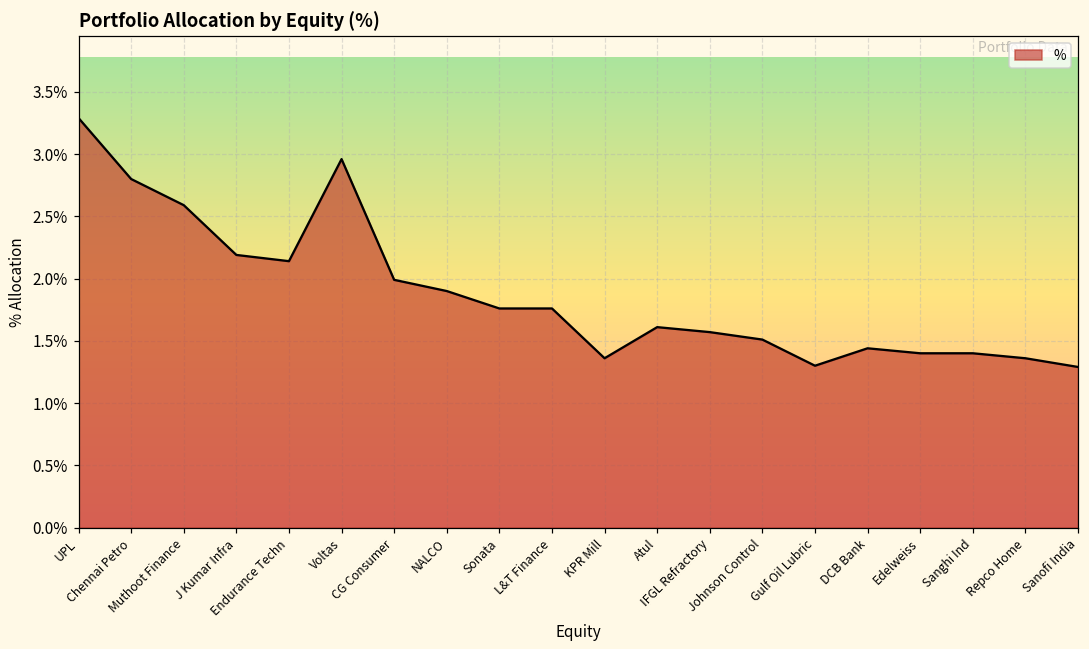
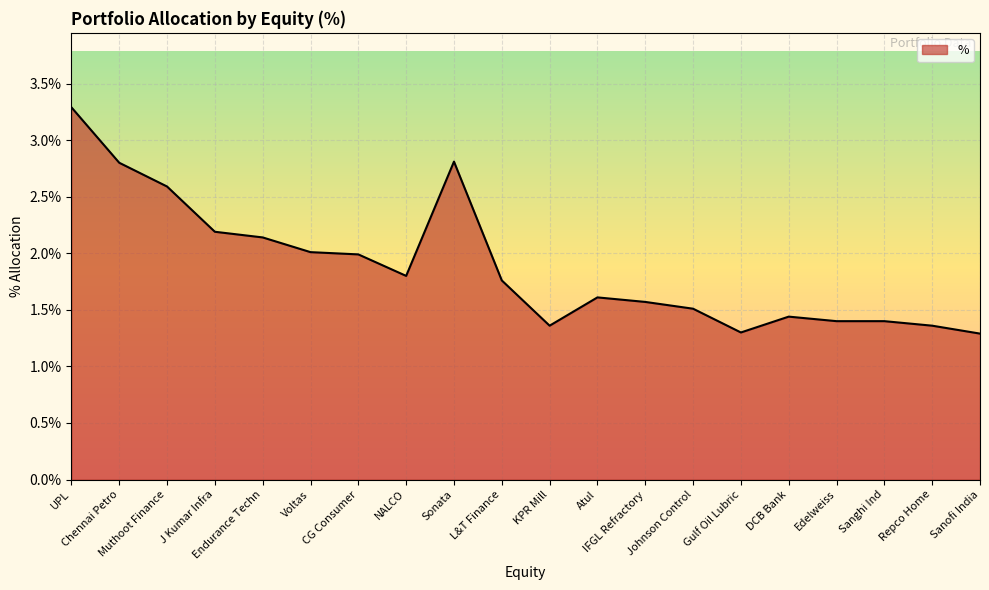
  {
    "UPL": "3.29%",
    "Chennai Petro": "2.80%",
    "Muthoot Finance": "2.59%",
    "J Kumar Infra": "2.19%",
    "Endurance Techn": "2.14%",
-   "Voltas": "2.96%",
+   "Voltas": "2.01%",
    "CG Consumer": "1.99%",
-   "NALCO": "1.9%",
-   "Sonata": "1.76%",
+   "NALCO": "1.8%",
+   "Sonata": "2.81%",
    "L&T Finance": "1.76%",
    "KPR Mill": "1.36%",
    "Atul": "1.61%",
    "IFGL Refractory": "1.57%",
    "Johnson Control": "1.51%",
    "Gulf Oil Lubric": "1.30%",
    "DCB Bank": "1.44%",
    "Edelweiss": "1.40%",
    "Sanghi Ind": "1.40%",
    "Repco Home": "1.36%",
    "Sanofi India": "1.29%"
  }
